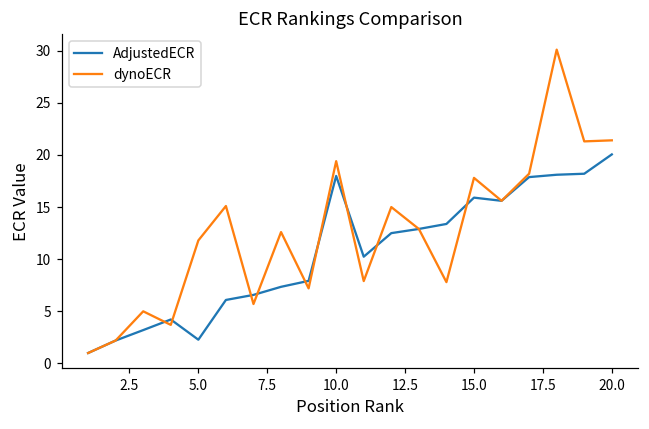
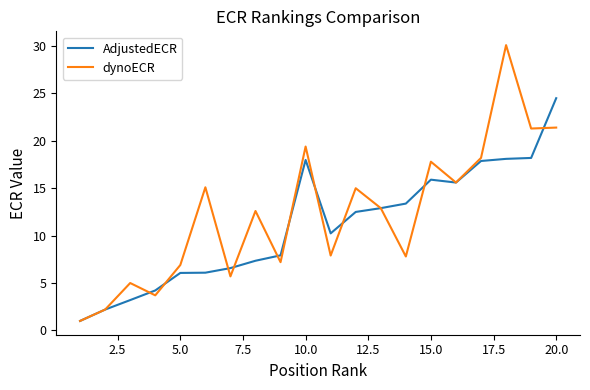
  {
    "AdjustedECR": {
-     "5.0": 2,
+     "5.0": 6,
      "10.0": 18,
      "15.0": 16,
-     "20.0": 20
+     "20.0": 25
    },
    "dynoECR": {
-     "5.0": 12,
+     "5.0": 7,
      "10.0": 19,
      "15.0": 18,
      "20.0": 21
    }
  }
